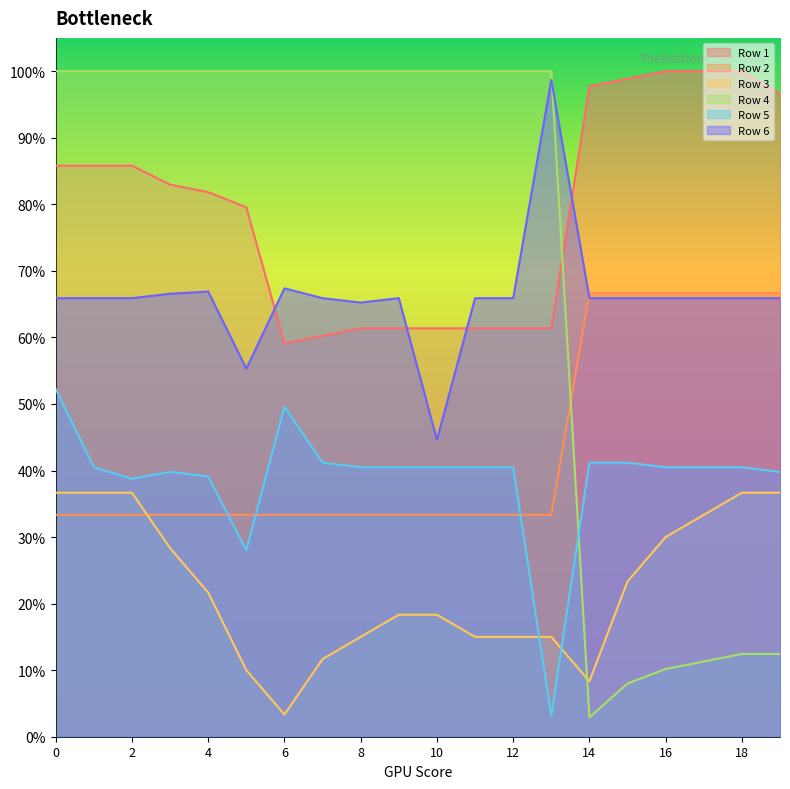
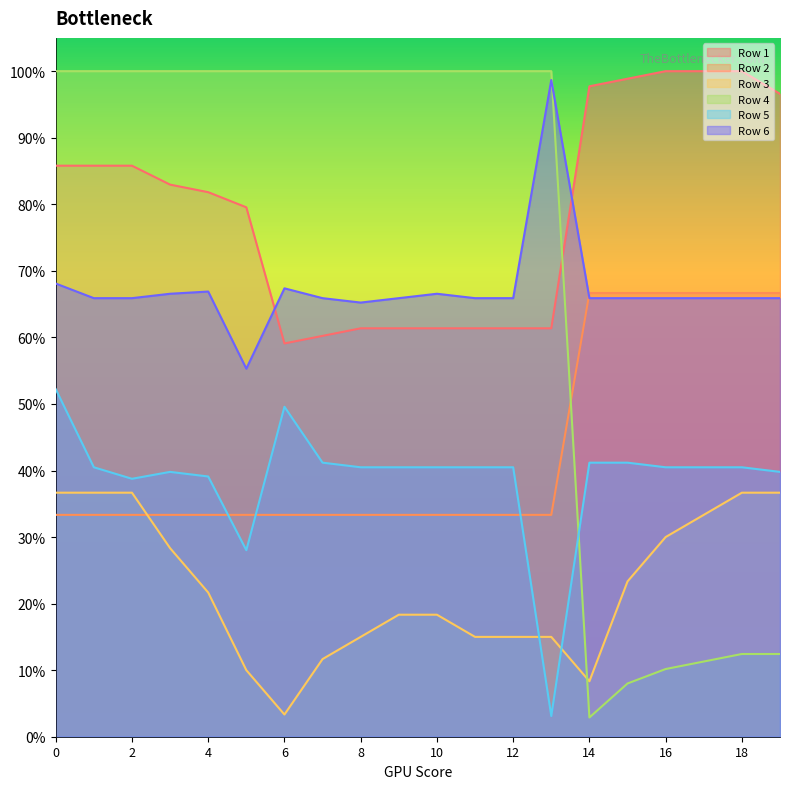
  {
    "Row 4": {
      "0": "100%",
      "2": "100%",
      "4": "100%",
      "6": "100%",
      "8": "100%",
      "10": "100%",
      "12": "100%",
      "14": "3%",
      "16": "10%",
      "18": "12%"
    },
    "Row 5": {
      "0": "52%",
      "2": "39%",
      "4": "39%",
      "6": "50%",
      "8": "40%",
      "10": "40%",
      "12": "40%",
      "14": "41%",
      "16": "40%",
      "18": "40%"
    },
    "Row 6": {
-     "0": "66%",
+     "0": "68%",
      "2": "66%",
      "4": "67%",
      "6": "67%",
      "8": "65%",
-     "10": "45%",
+     "10": "67%",
      "12": "66%",
      "14": "66%",
      "16": "66%",
      "18": "66%"
    }
  }
